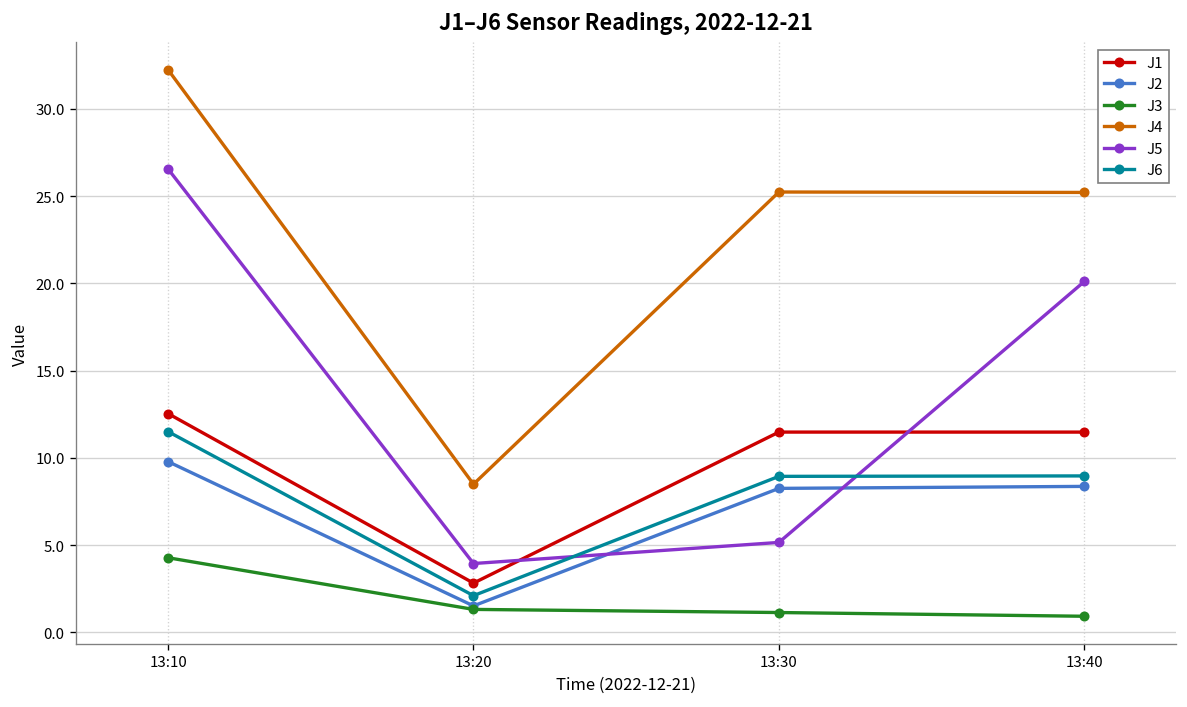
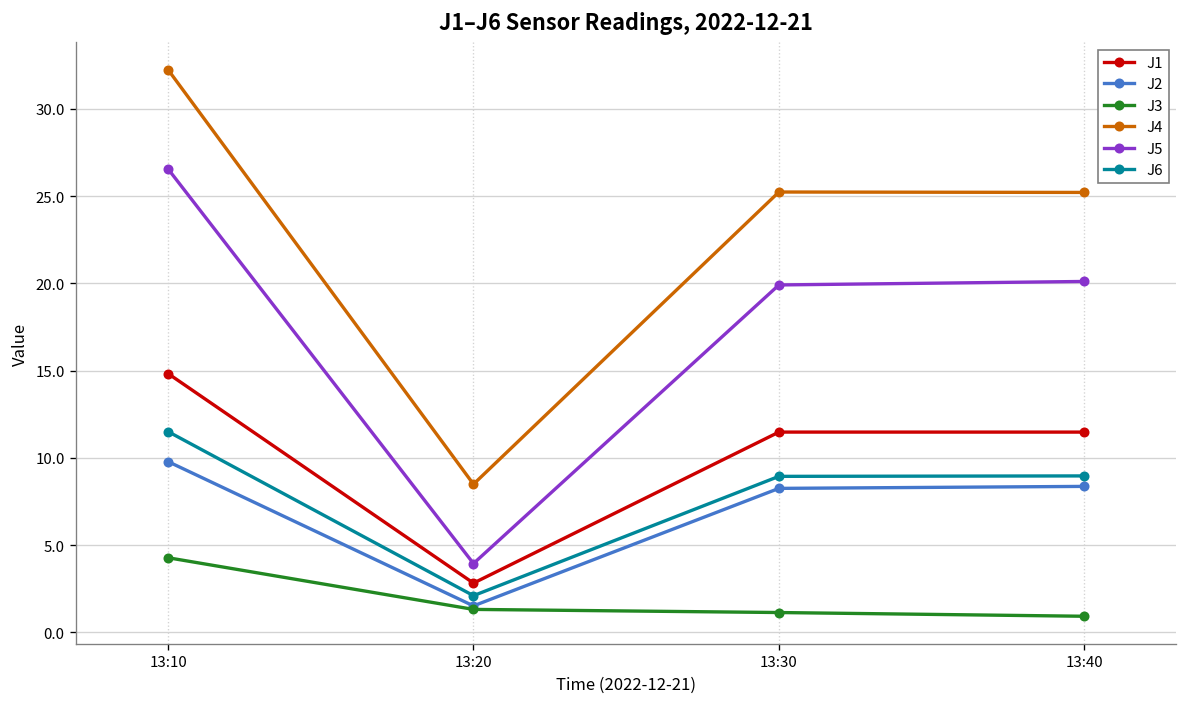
  {
    "J1": {
-     "13:10": 12.5,
+     "13:10": 14.8,
      "13:20": 2.8,
      "13:30": 11.5,
      "13:40": 11.5
    },
    "J2": {
      "13:10": 9.8,
      "13:20": 1.5,
      "13:30": 8.3,
      "13:40": 8.4
    },
    "J3": {
      "13:10": 4.3,
      "13:20": 1.3,
      "13:30": 1.1,
      "13:40": 0.9
    },
    "J4": {
      "13:10": 32.2,
      "13:20": 8.5,
      "13:30": 25.2,
      "13:40": 25.2
    },
    "J5": {
      "13:10": 26.6,
      "13:20": 4.0,
-     "13:30": 5.2,
+     "13:30": 19.9,
      "13:40": 20.1
    },
    "J6": {
      "13:10": 11.5,
      "13:20": 2.1,
      "13:30": 8.9,
      "13:40": 9.0
    }
  }
